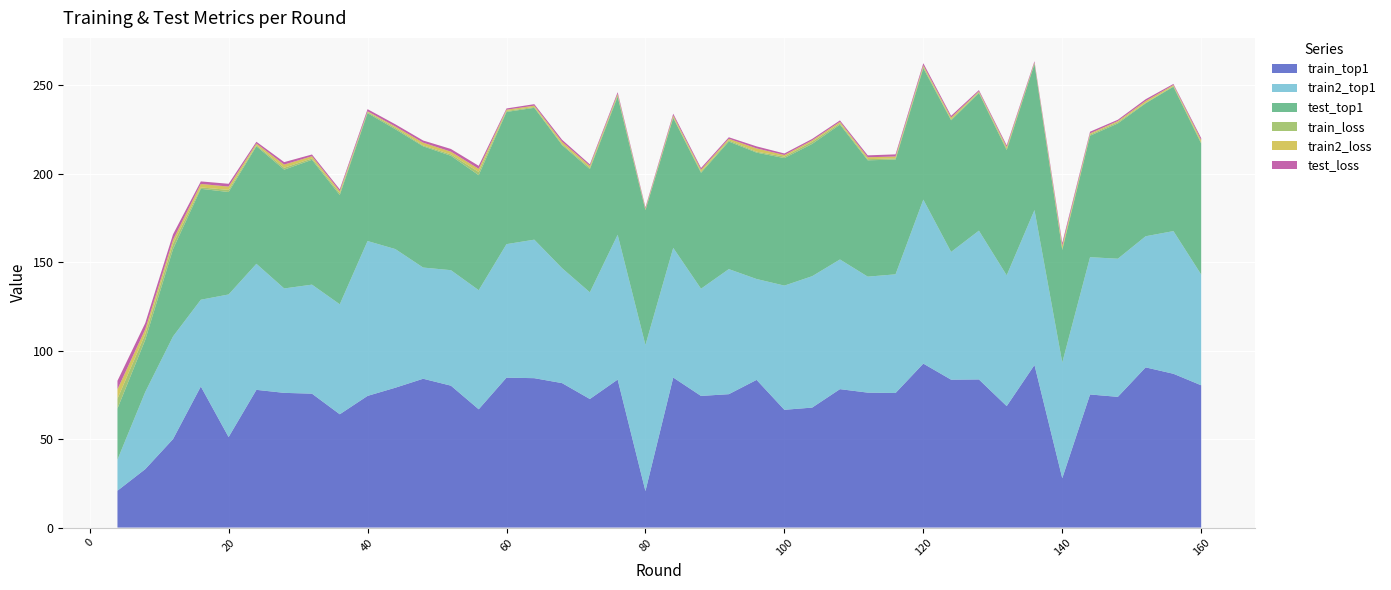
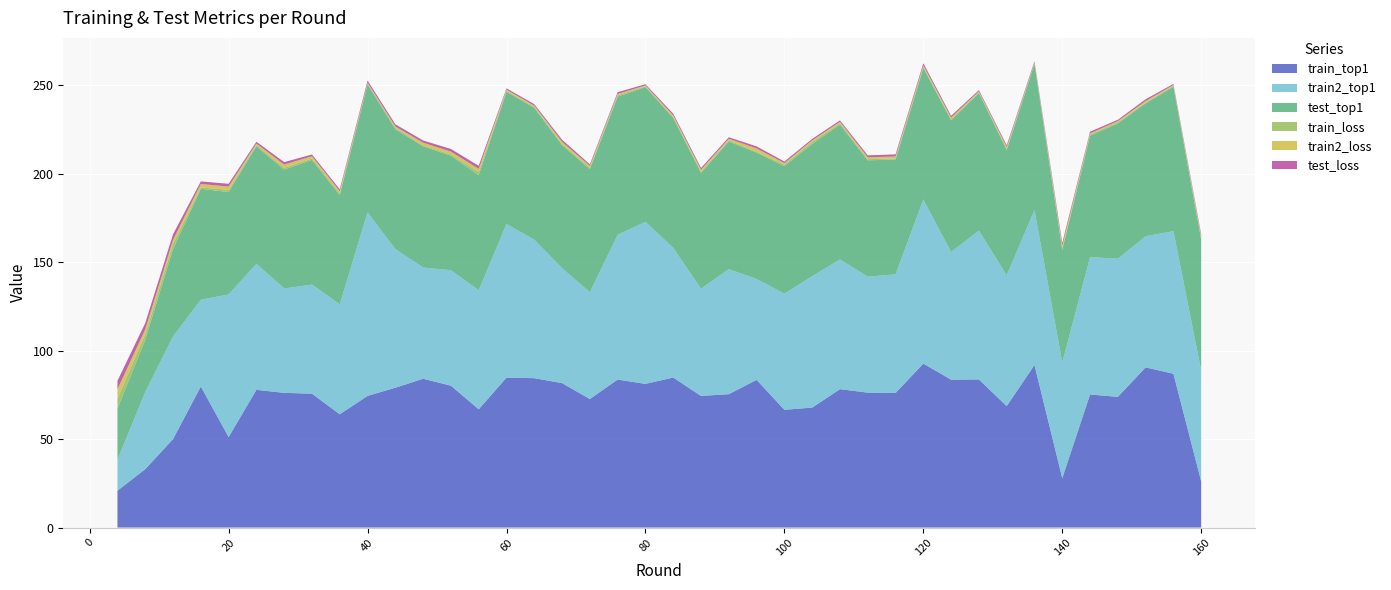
  {
    "train_top1": {
      "20": 51,
      "40": 74,
      "60": 85,
-     "80": 21,
+     "80": 81,
      "100": 67,
      "120": 93,
      "140": 28,
-     "160": 80
+     "160": 26
    },
    "train2_top1": {
      "20": 81,
-     "40": 88,
-     "60": 75,
-     "80": 83,
-     "100": 70,
+     "40": 104,
+     "60": 87,
+     "80": 92,
+     "100": 66,
      "120": 93,
      "140": 65,
      "160": 63
    },
    "train2_loss": {
      "20": 2,
      "140": 2
    },
    "test_loss": {
      "20": 2,
      "140": 2
    }
  }
